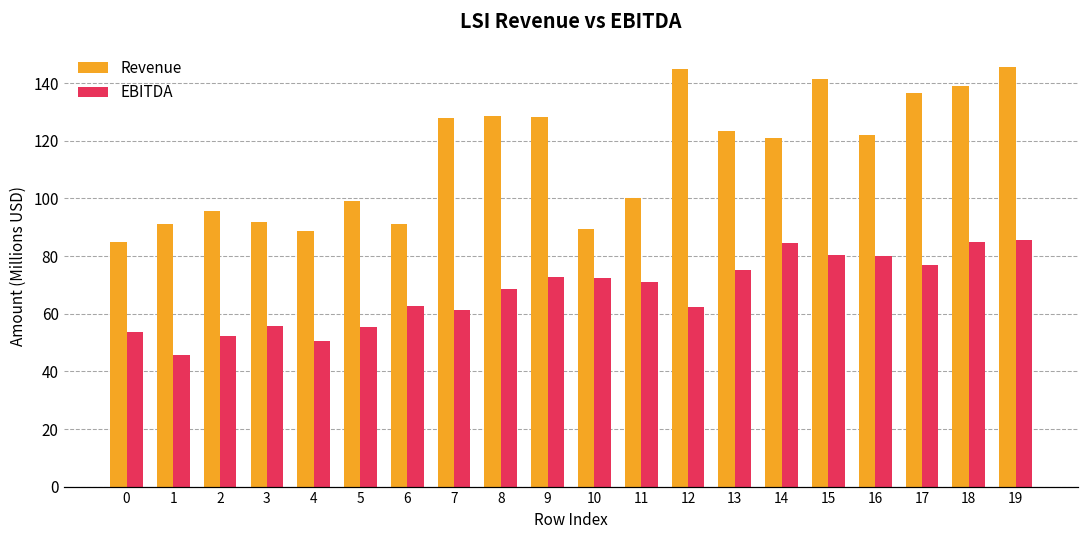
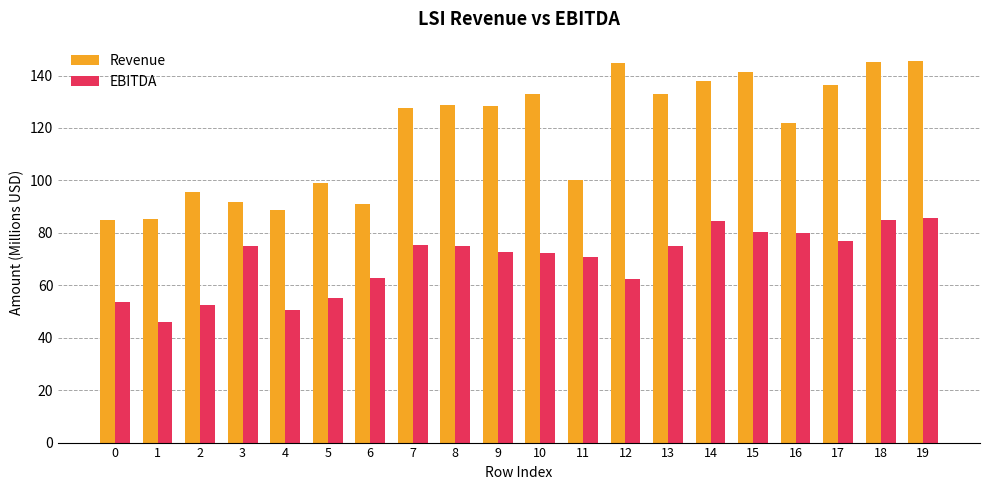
  {
    "Revenue": {
      "0": 85,
-     "1": 91,
+     "1": 85,
      "2": 96,
      "3": 92,
      "4": 89,
      "5": 99,
      "6": 91,
      "7": 128,
      "8": 129,
      "9": 128,
-     "10": 89,
+     "10": 133,
      "11": 100,
      "12": 145,
-     "13": 124,
-     "14": 121,
+     "13": 133,
+     "14": 138,
      "15": 141,
      "16": 122,
      "17": 137,
-     "18": 139,
+     "18": 145,
      "19": 146
    },
    "EBITDA": {
      "0": 54,
      "1": 46,
      "2": 52,
-     "3": 56,
+     "3": 75,
      "4": 50,
      "5": 55,
      "6": 63,
-     "7": 61,
-     "8": 69,
+     "7": 75,
+     "8": 75,
      "9": 73,
      "10": 72,
      "11": 71,
      "12": 62,
      "13": 75,
      "14": 85,
      "15": 80,
      "16": 80,
      "17": 77,
      "18": 85,
      "19": 86
    }
  }
